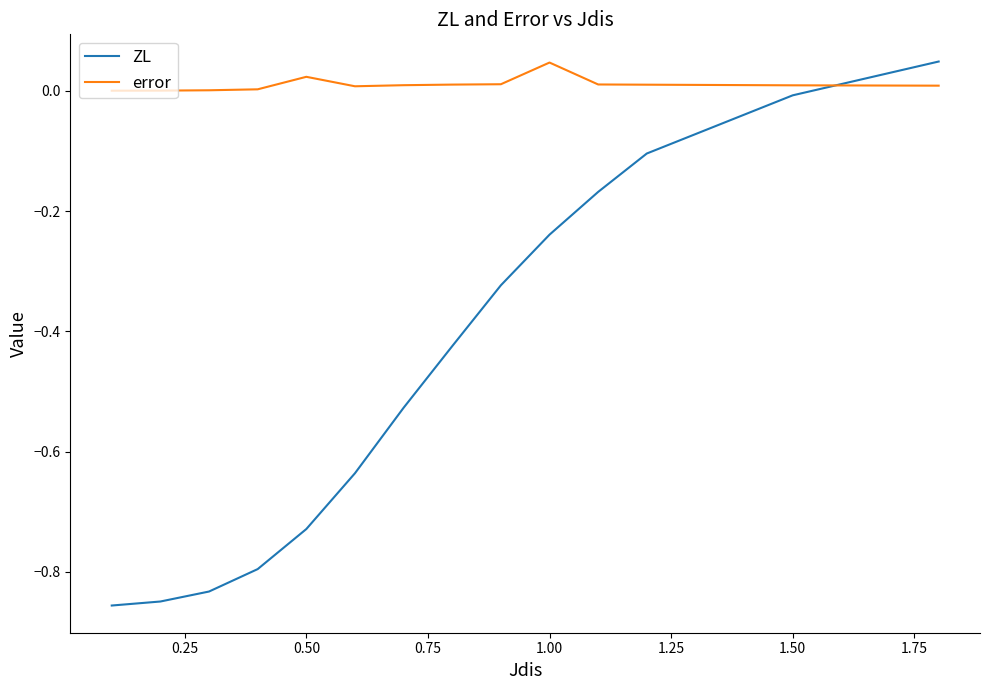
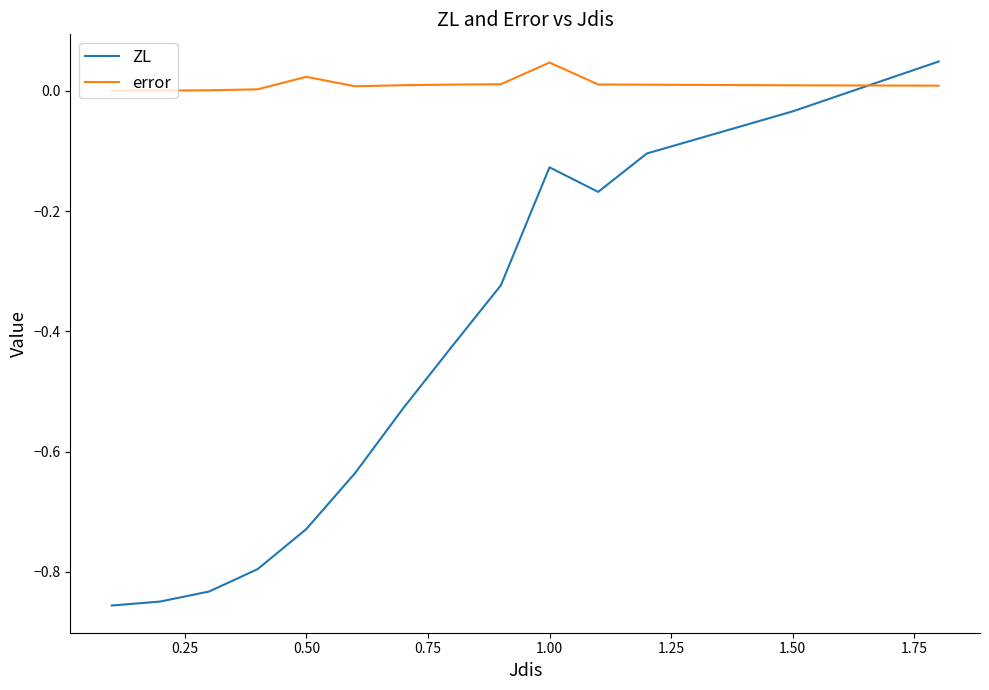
  {
    "ZL": {
      "0.50": -0.73,
-     "1.00": -0.24,
-     "1.50": -0.01
+     "1.00": -0.13,
+     "1.50": -0.03
    },
    "error": {
      "0.50": 0.02,
      "1.00": 0.05,
      "1.50": 0.01
    }
  }
